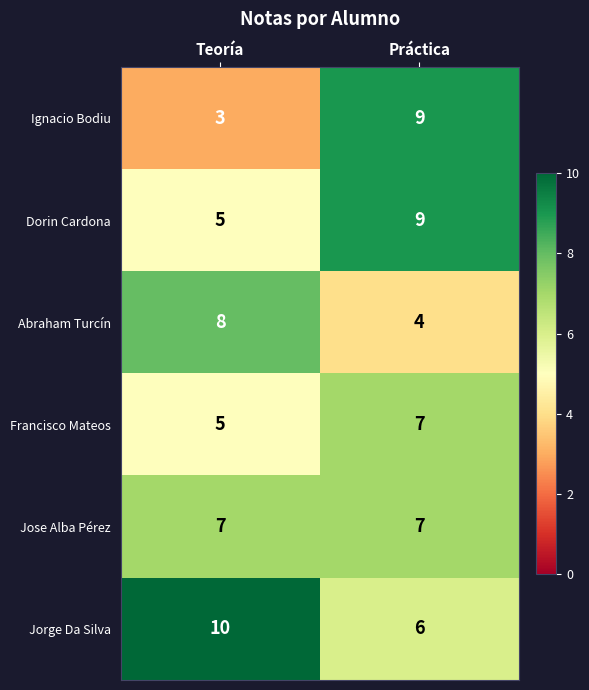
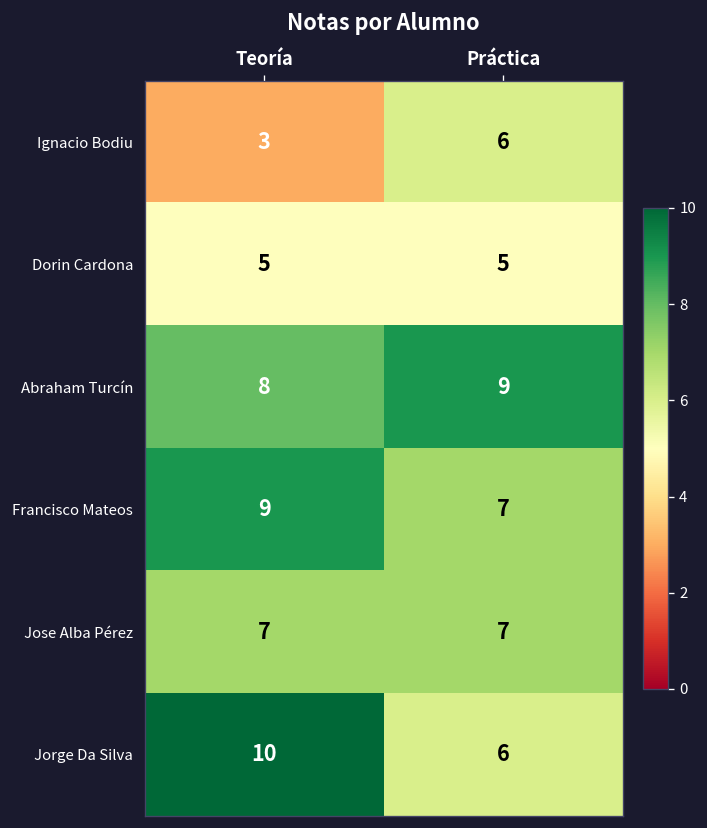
  {
    "Ignacio Bodiu": {
      "Teoría": 3,
-     "Práctica": 9
+     "Práctica": 6
    },
    "Dorin Cardona": {
      "Teoría": 5,
-     "Práctica": 9
+     "Práctica": 5
    },
    "Abraham Turcín": {
      "Teoría": 8,
-     "Práctica": 4
+     "Práctica": 9
    },
    "Francisco Mateos": {
-     "Teoría": 5,
+     "Teoría": 9,
      "Práctica": 7
    },
    "Jose Alba Pérez": {
      "Teoría": 7,
      "Práctica": 7
    },
    "Jorge Da Silva": {
      "Teoría": 10,
      "Práctica": 6
    }
  }
